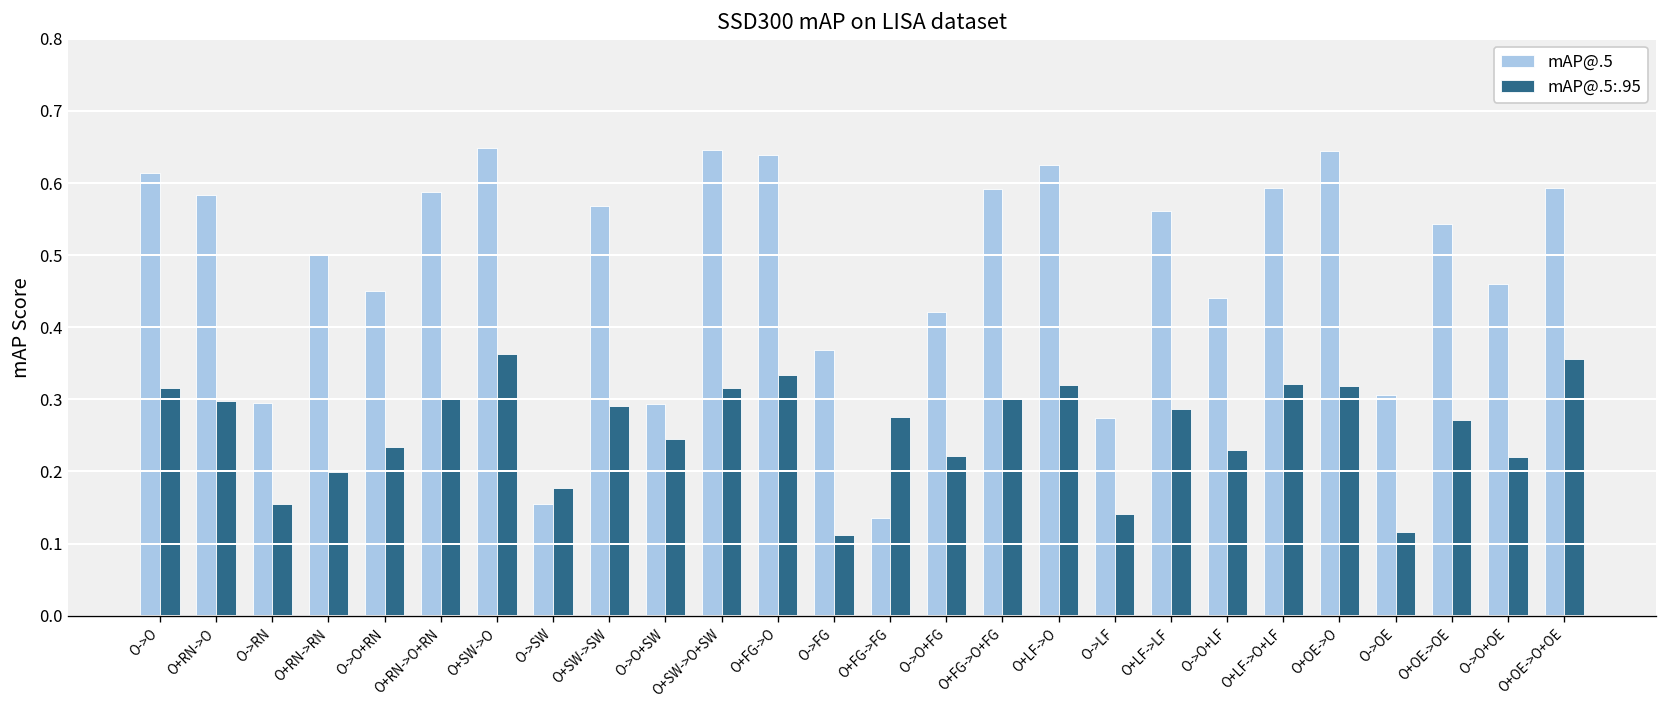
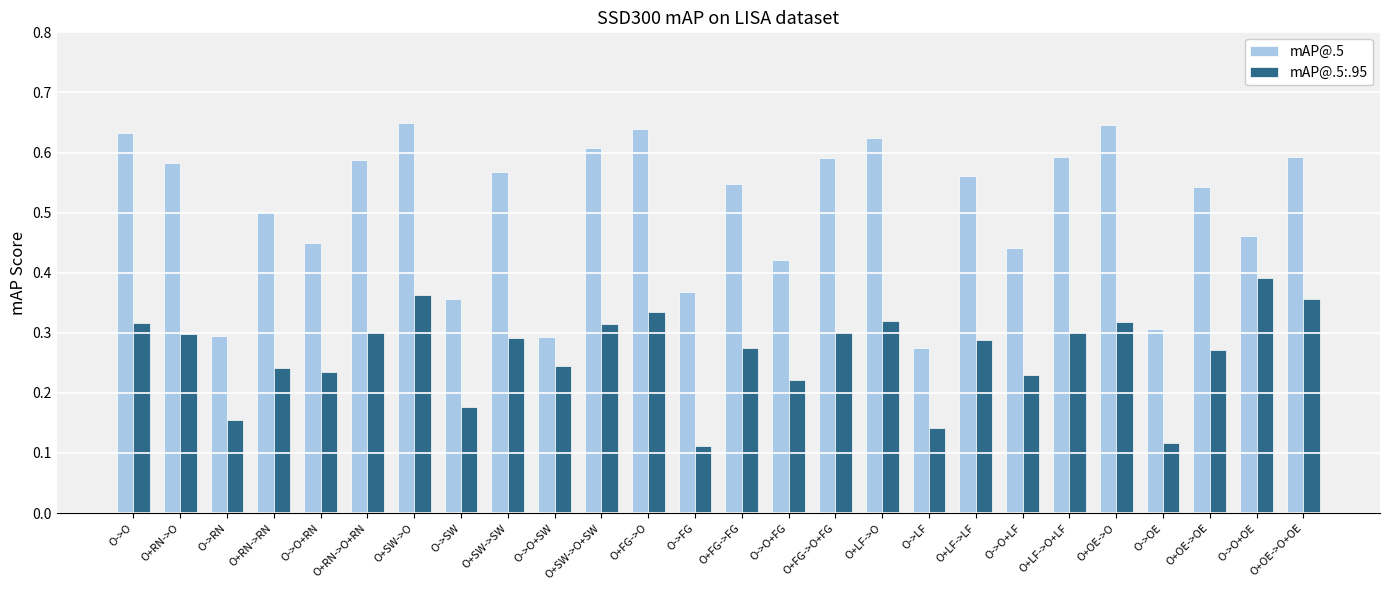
  {
    "mAP@.5": {
-     "O->O": 0.61,
+     "O->O": 0.63,
      "O+RN->O": 0.58,
      "O->RN": 0.29,
      "O+RN->RN": 0.50,
      "O->O+RN": 0.45,
      "O+RN->O+RN": 0.59,
      "O+SW->O": 0.65,
-     "O->SW": 0.16,
+     "O->SW": 0.36,
      "O+SW->SW": 0.57,
      "O->O+SW": 0.29,
-     "O+SW->O+SW": 0.65,
+     "O+SW->O+SW": 0.61,
      "O+FG->O": 0.64,
      "O->FG": 0.37,
-     "O+FG->FG": 0.14,
+     "O+FG->FG": 0.55,
      "O->O+FG": 0.42,
      "O+FG->O+FG": 0.59,
      "O+LF->O": 0.62,
      "O->LF": 0.27,
      "O+LF->LF": 0.56,
      "O->O+LF": 0.44,
      "O+LF->O+LF": 0.59,
      "O+OE->O": 0.64,
      "O->OE": 0.31,
      "O+OE->OE": 0.54,
      "O->O+OE": 0.46,
      "O+OE->O+OE": 0.59
    },
    "mAP@.5:.95": {
      "O->O": 0.32,
      "O+RN->O": 0.30,
      "O->RN": 0.16,
-     "O+RN->RN": 0.20,
+     "O+RN->RN": 0.24,
      "O->O+RN": 0.23,
      "O+RN->O+RN": 0.30,
      "O+SW->O": 0.36,
      "O->SW": 0.18,
      "O+SW->SW": 0.29,
      "O->O+SW": 0.25,
      "O+SW->O+SW": 0.32,
      "O+FG->O": 0.33,
      "O->FG": 0.11,
      "O+FG->FG": 0.28,
      "O->O+FG": 0.22,
      "O+FG->O+FG": 0.30,
      "O+LF->O": 0.32,
      "O->LF": 0.14,
      "O+LF->LF": 0.29,
      "O->O+LF": 0.23,
-     "O+LF->O+LF": 0.32,
+     "O+LF->O+LF": 0.30,
      "O+OE->O": 0.32,
      "O->OE": 0.12,
      "O+OE->OE": 0.27,
-     "O->O+OE": 0.22,
+     "O->O+OE": 0.39,
      "O+OE->O+OE": 0.36
    }
  }
